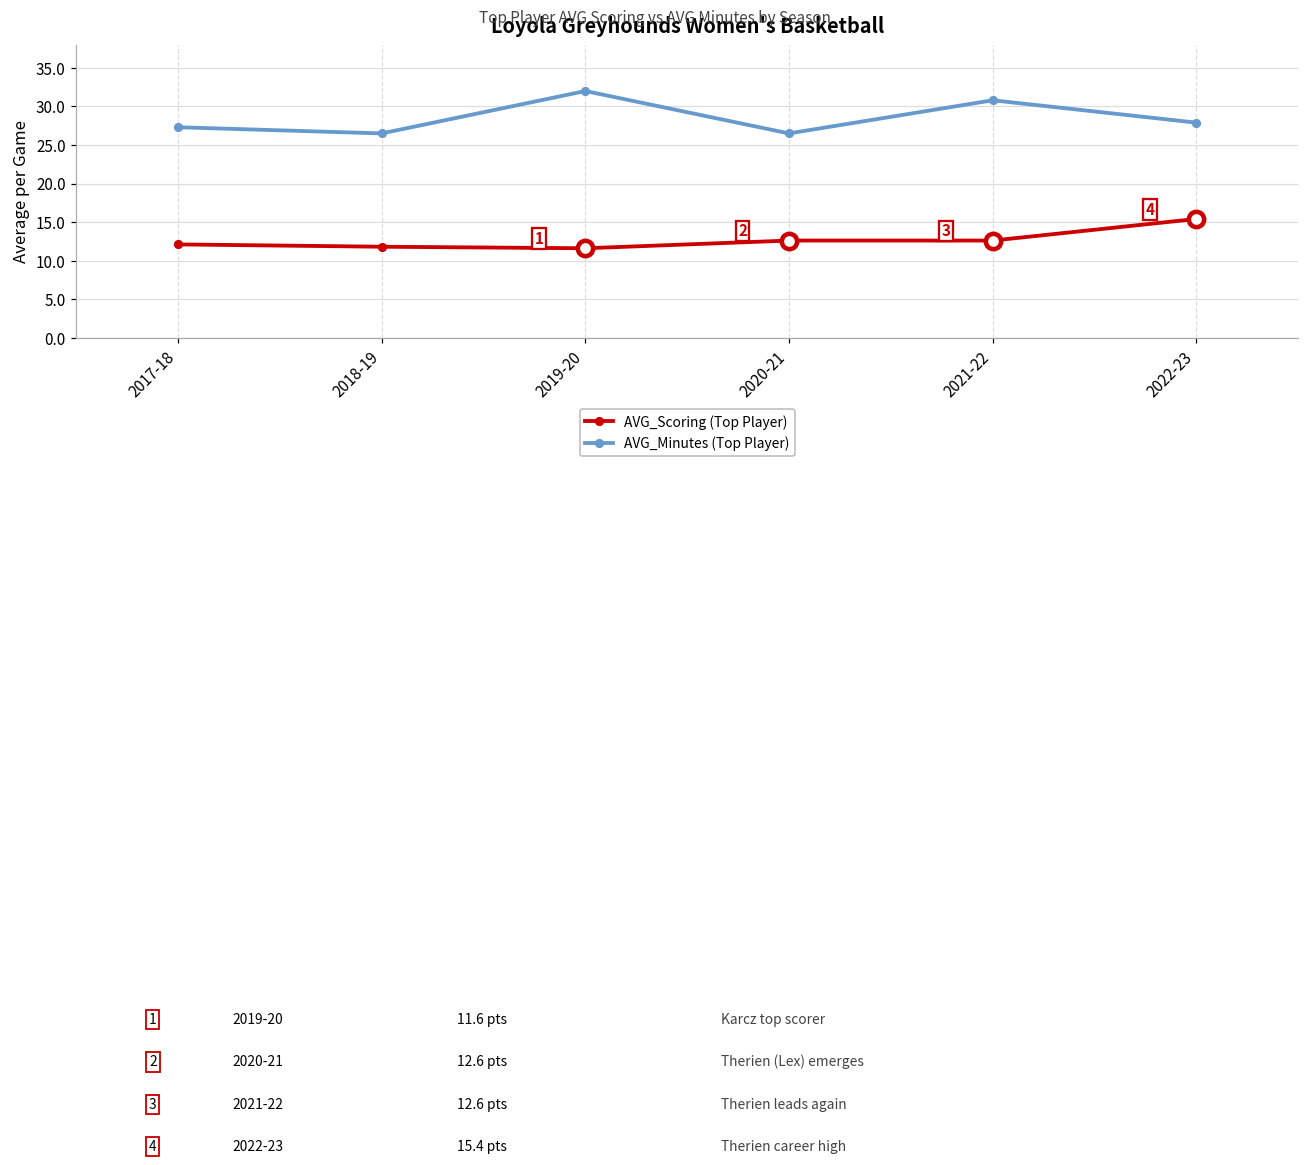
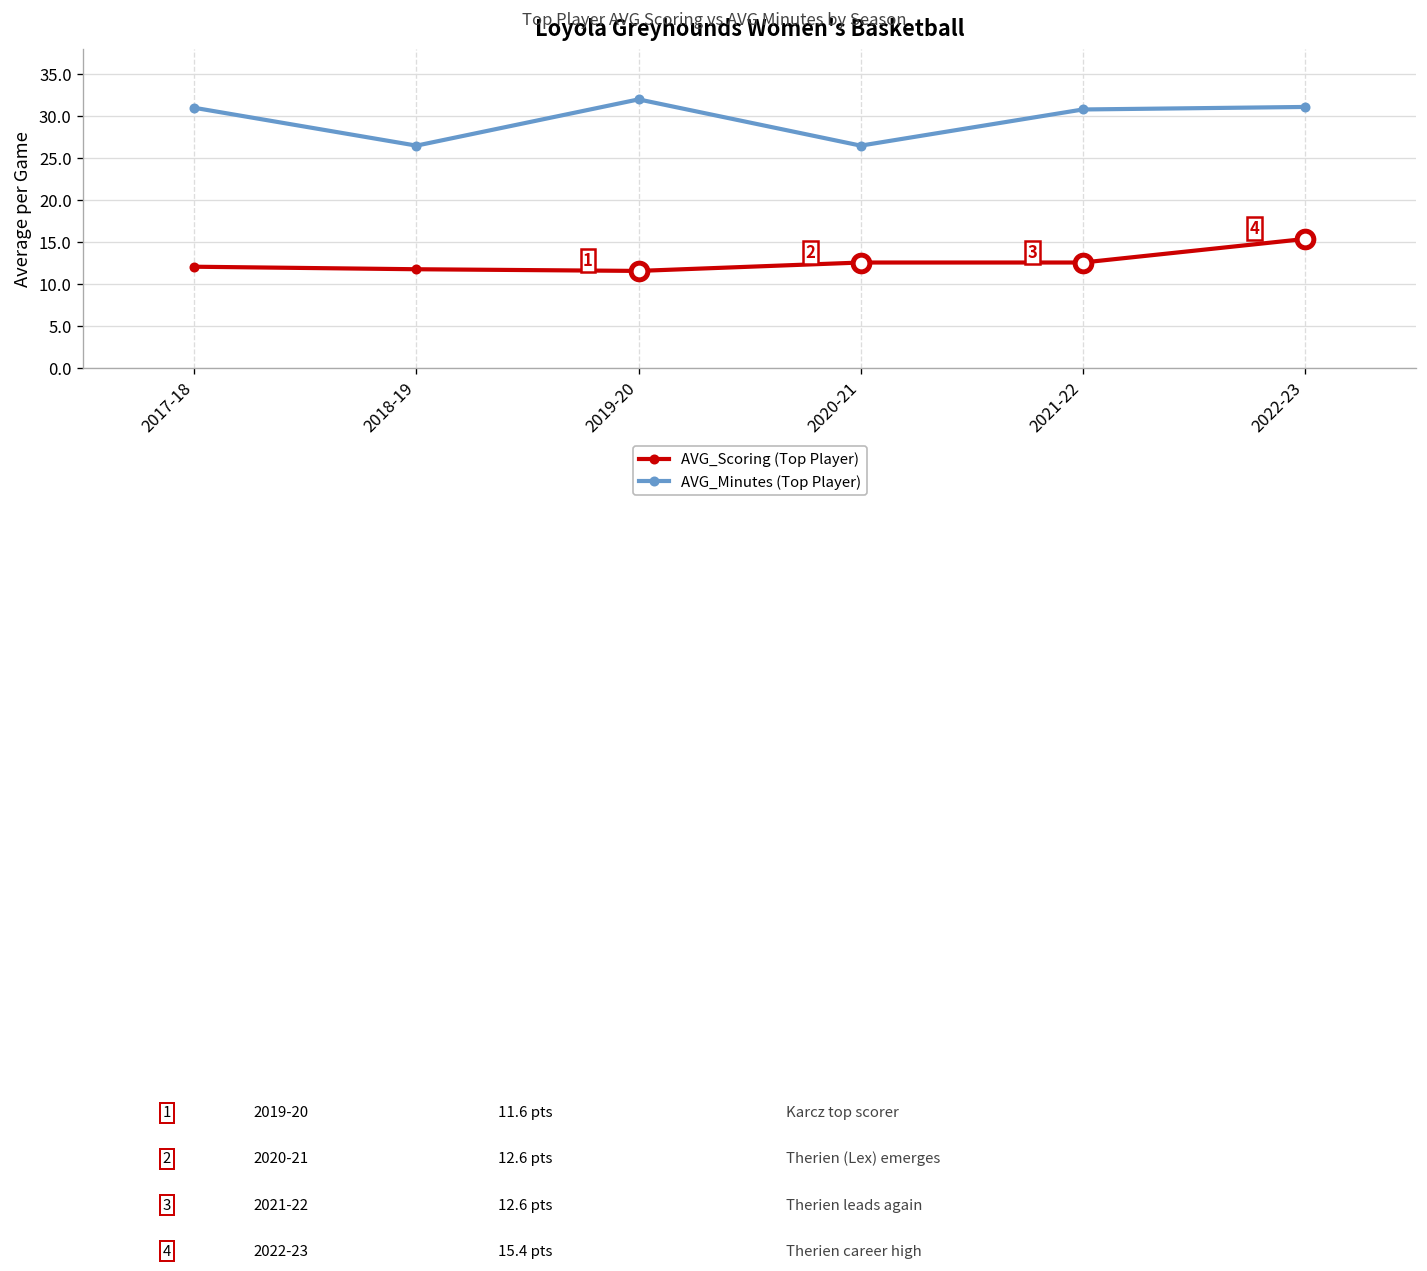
  {
    "AVG_Minutes (Top Player)": {
-     "2017-18": 27,
+     "2017-18": 31,
      "2018-19": 27,
      "2019-20": 32,
      "2020-21": 27,
      "2021-22": 31,
-     "2022-23": 28
+     "2022-23": 31
    }
  }
